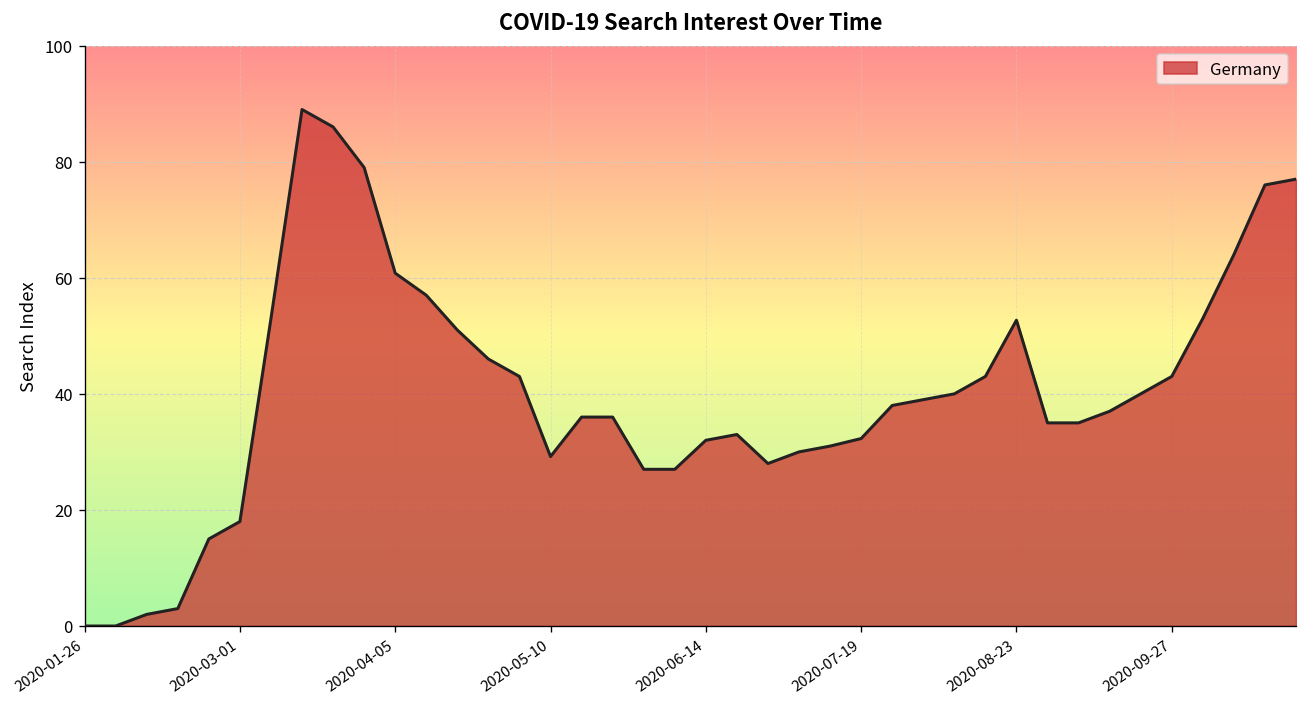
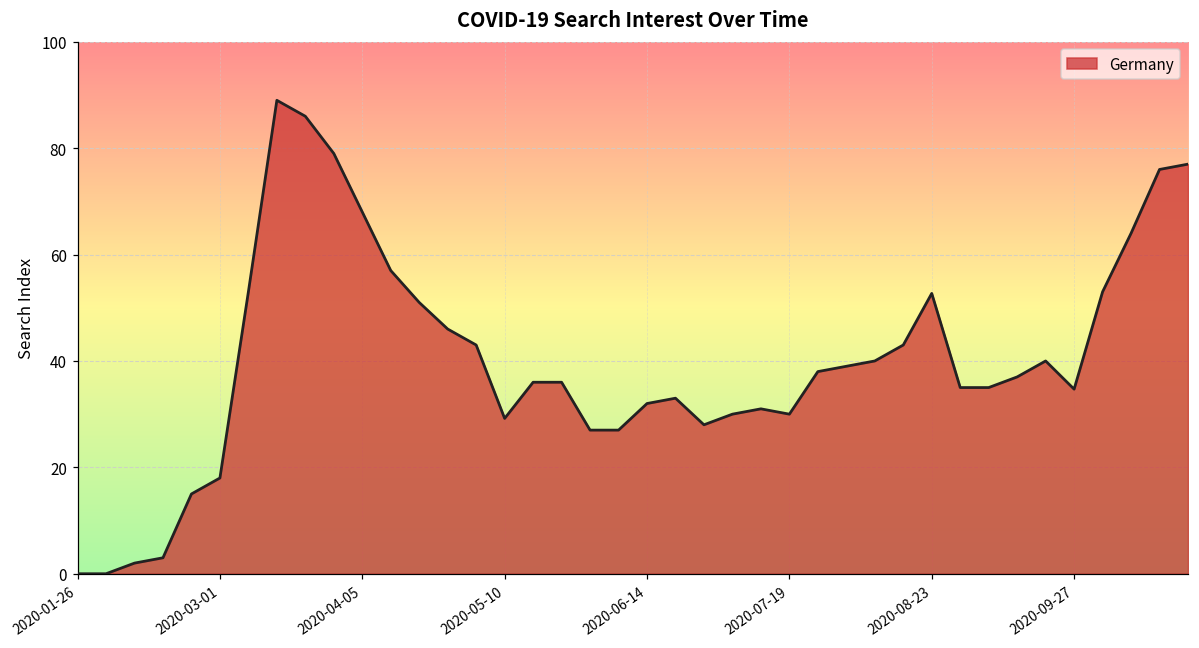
  {
    "2020-01-26": 0,
    "2020-03-01": 18,
-   "2020-04-05": 61,
+   "2020-04-05": 68,
    "2020-05-10": 29,
    "2020-06-14": 32,
-   "2020-07-19": 32,
+   "2020-07-19": 30,
    "2020-08-23": 53,
-   "2020-09-27": 43
+   "2020-09-27": 35
  }
